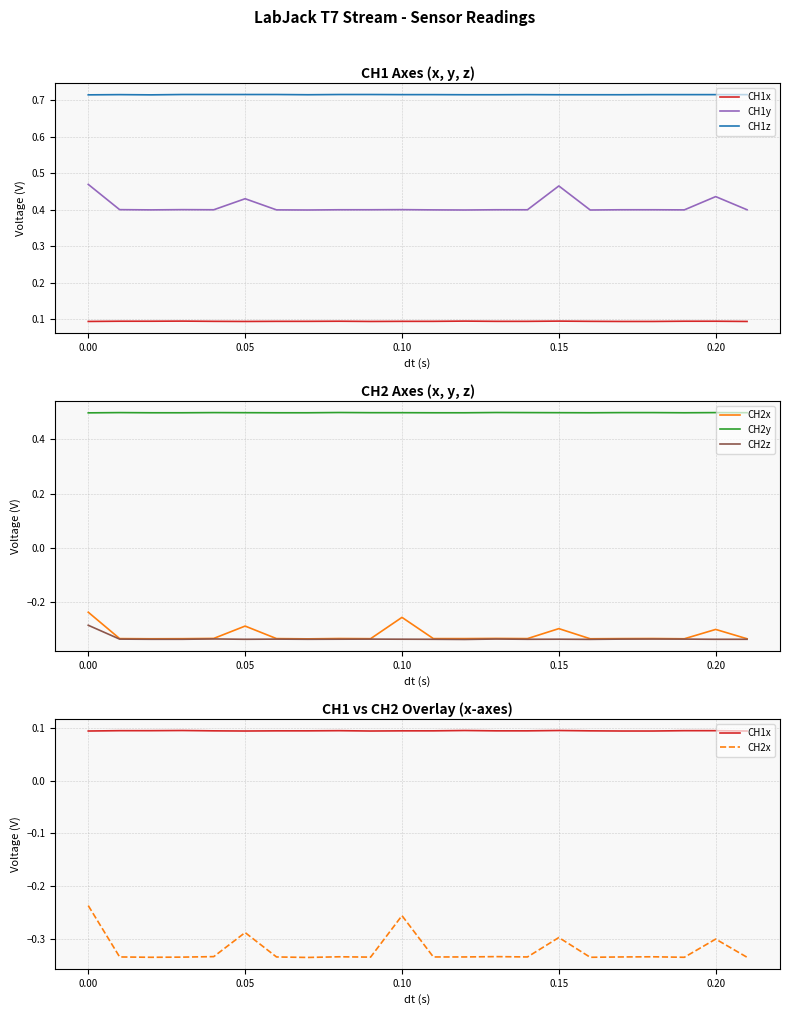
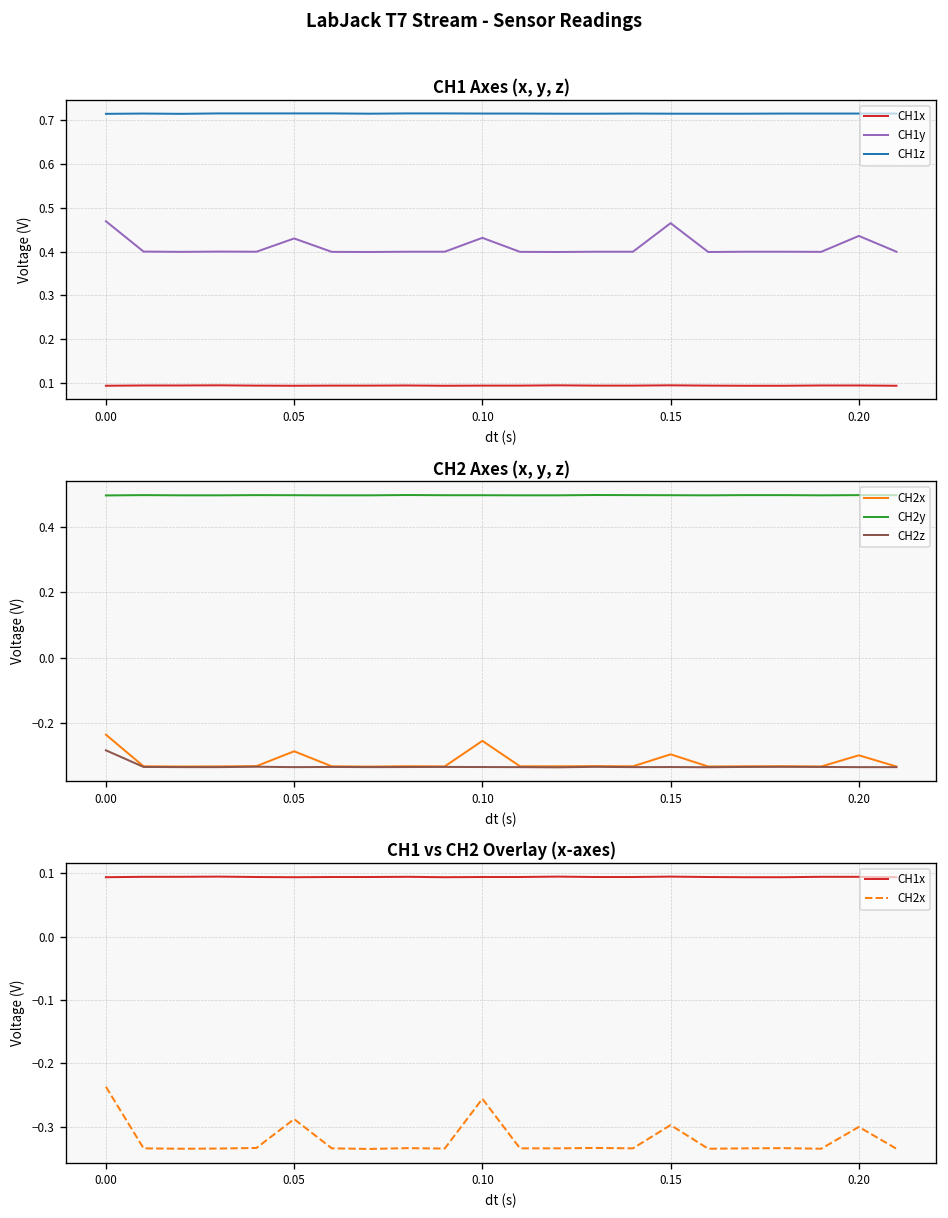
  {
    "CH1 Axes (x, y, z)": {
      "CH1x": {
        "0.00": 0.09,
        "0.05": 0.09,
        "0.10": 0.09,
        "0.15": 0.09,
        "0.20": 0.09
      },
      "CH1y": {
        "0.00": 0.47,
        "0.05": 0.43,
-       "0.10": 0.40,
+       "0.10": 0.43,
        "0.15": 0.47,
        "0.20": 0.44
      },
      "CH1z": {
        "0.00": 0.72,
        "0.05": 0.72,
        "0.10": 0.72,
        "0.15": 0.72,
        "0.20": 0.72
      }
    },
    "CH2 Axes (x, y, z)": {
      "CH2x": {
        "0.00": -0.24,
        "0.05": -0.29,
        "0.10": -0.26,
        "0.15": -0.30,
        "0.20": -0.30
      },
      "CH2y": {
        "0.00": 0.50,
        "0.05": 0.50,
        "0.10": 0.50,
        "0.15": 0.50,
        "0.20": 0.50
      },
      "CH2z": {
        "0.00": -0.29,
        "0.05": -0.34,
        "0.10": -0.34,
        "0.15": -0.34,
        "0.20": -0.34
      }
    },
    "CH1 vs CH2 Overlay (x-axes)": {
      "CH1x": {
        "0.00": 0.09,
        "0.05": 0.09,
        "0.10": 0.09,
        "0.15": 0.09,
        "0.20": 0.09
      },
      "CH2x": {
        "0.00": -0.24,
        "0.05": -0.29,
        "0.10": -0.26,
        "0.15": -0.30,
        "0.20": -0.30
      }
    }
  }
